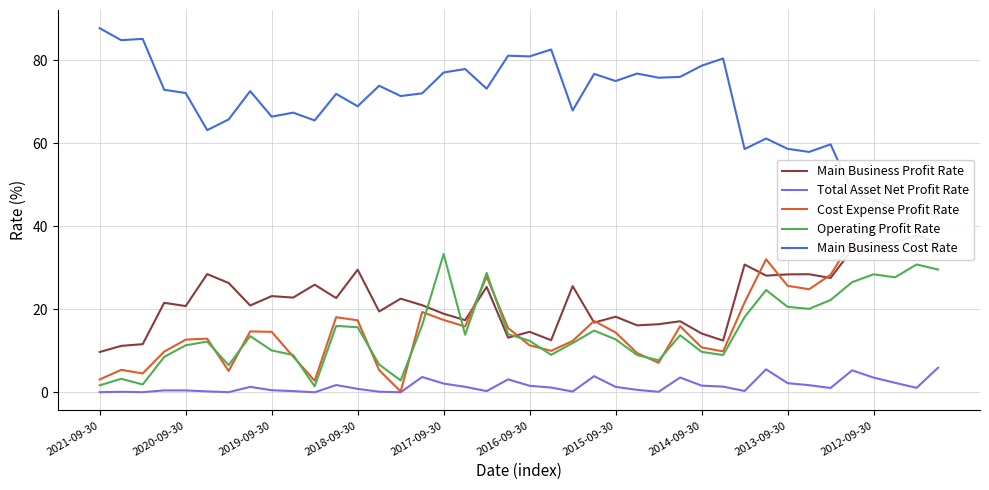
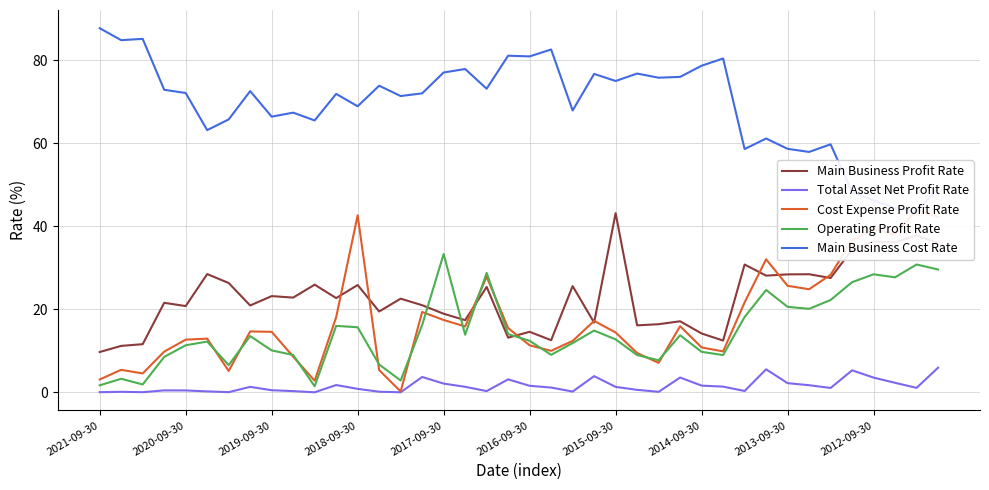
  {
    "Main Business Profit Rate": {
      "2021-09-30": 10,
      "2020-09-30": 21,
      "2019-09-30": 23,
-     "2018-09-30": 30,
+     "2018-09-30": 26,
      "2017-09-30": 19,
      "2016-09-30": 15,
-     "2015-09-30": 18,
+     "2015-09-30": 43,
      "2014-09-30": 14,
      "2013-09-30": 28
    },
    "Cost Expense Profit Rate": {
      "2021-09-30": 3,
      "2020-09-30": 13,
      "2019-09-30": 15,
-     "2018-09-30": 17,
+     "2018-09-30": 43,
      "2017-09-30": 17,
      "2016-09-30": 11,
      "2015-09-30": 14,
      "2014-09-30": 11,
      "2013-09-30": 26
    },
    "Operating Profit Rate": {
      "2021-09-30": 2,
      "2020-09-30": 11,
      "2019-09-30": 10,
      "2018-09-30": 16,
      "2017-09-30": 33,
      "2016-09-30": 12,
      "2015-09-30": 13,
      "2014-09-30": 10,
      "2013-09-30": 21,
      "2012-09-30": 28
    }
  }
